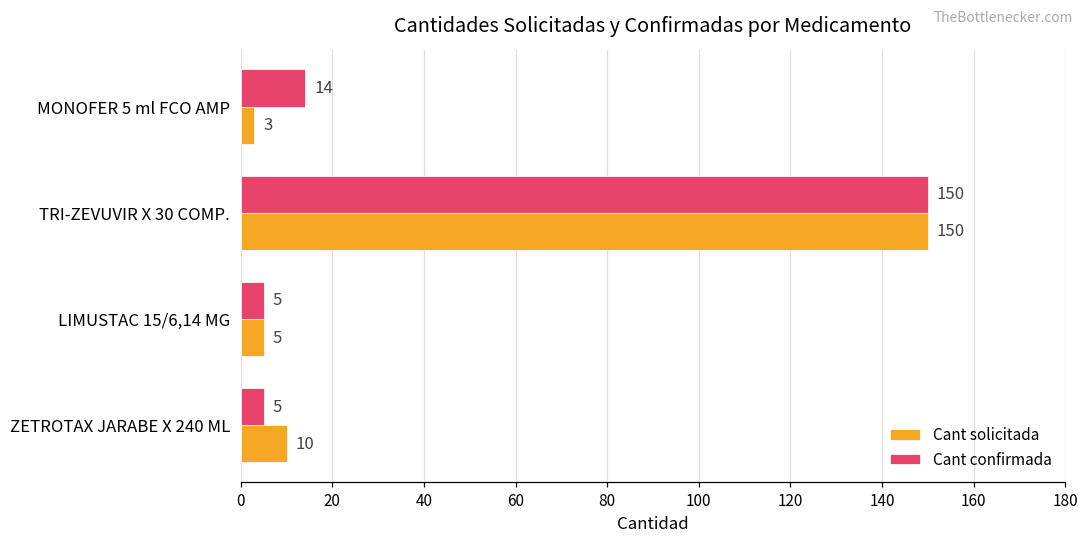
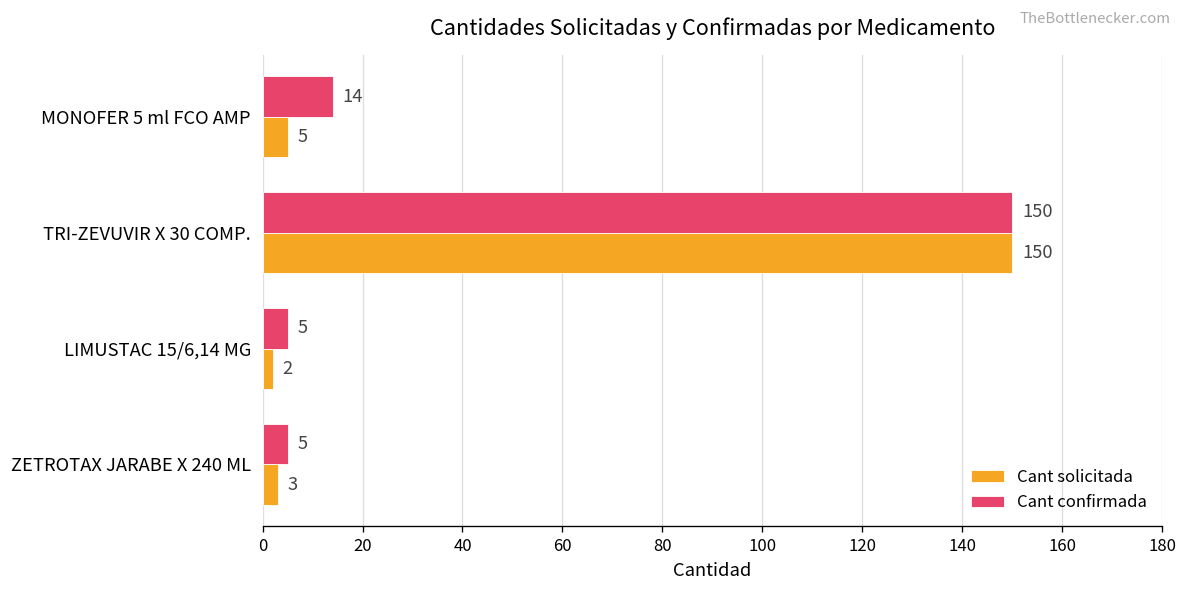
  {
    "Cant solicitada": {
-     "MONOFER 5 ml FCO AMP": 3,
+     "MONOFER 5 ml FCO AMP": 5,
      "TRI-ZEVUVIR X 30 COMP.": 150,
-     "LIMUSTAC 15/6,14 MG": 5,
-     "ZETROTAX JARABE X 240 ML": 10
+     "LIMUSTAC 15/6,14 MG": 2,
+     "ZETROTAX JARABE X 240 ML": 3
    },
    "Cant confirmada": {
      "MONOFER 5 ml FCO AMP": 14,
      "TRI-ZEVUVIR X 30 COMP.": 150,
      "LIMUSTAC 15/6,14 MG": 5,
      "ZETROTAX JARABE X 240 ML": 5
    }
  }
